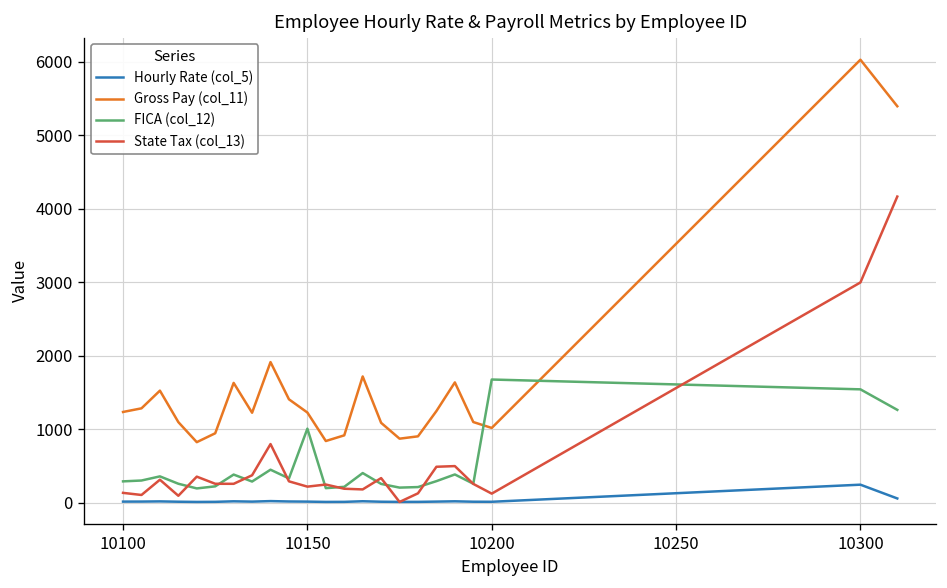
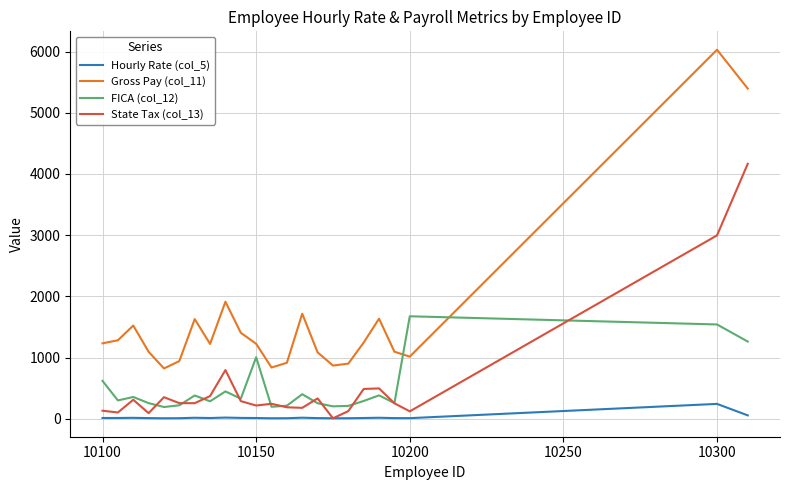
  {
    "Hourly Rate (col_5)": {
      "10100": 0,
      "10150": 0,
      "10200": 0,
      "10300": 200
    },
    "FICA (col_12)": {
-     "10100": 300,
+     "10100": 600,
      "10150": 1000,
      "10200": 1700,
      "10300": 1500
    }
  }
